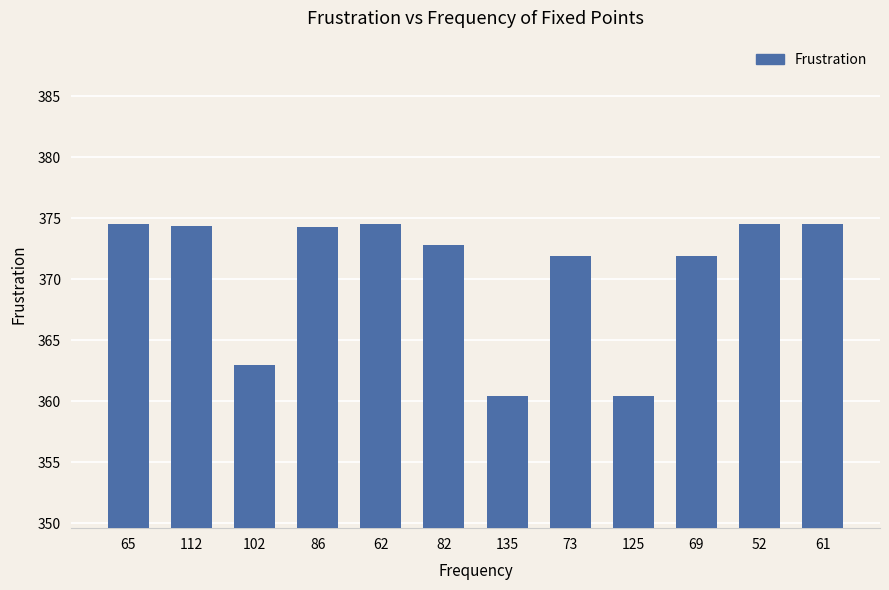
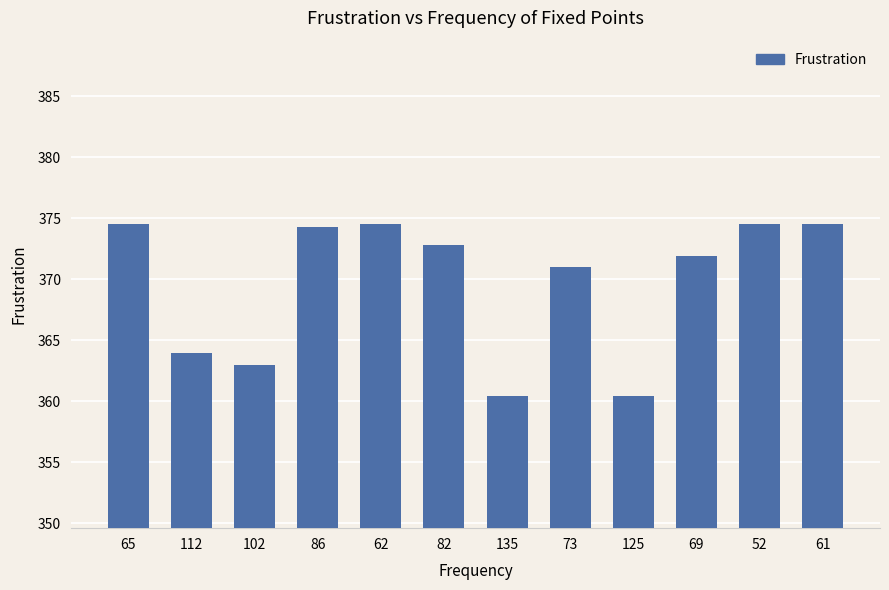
  {
    "65": 374.6,
-   "112": 374.3,
+   "112": 364.0,
    "102": 363.0,
    "86": 374.3,
    "62": 374.6,
    "82": 372.8,
    "135": 360.4,
-   "73": 371.9,
+   "73": 371.0,
    "125": 360.4,
    "69": 371.9,
    "52": 374.6,
    "61": 374.6
  }
